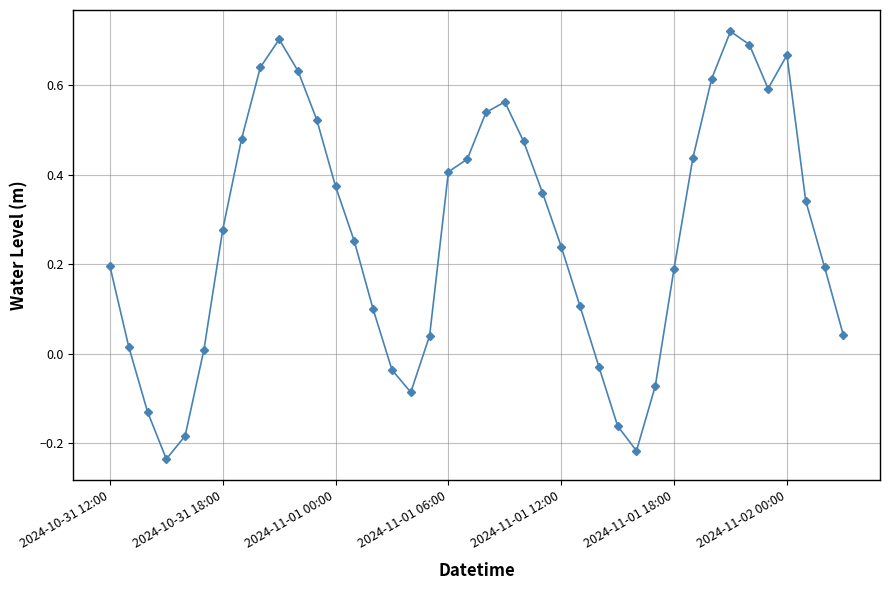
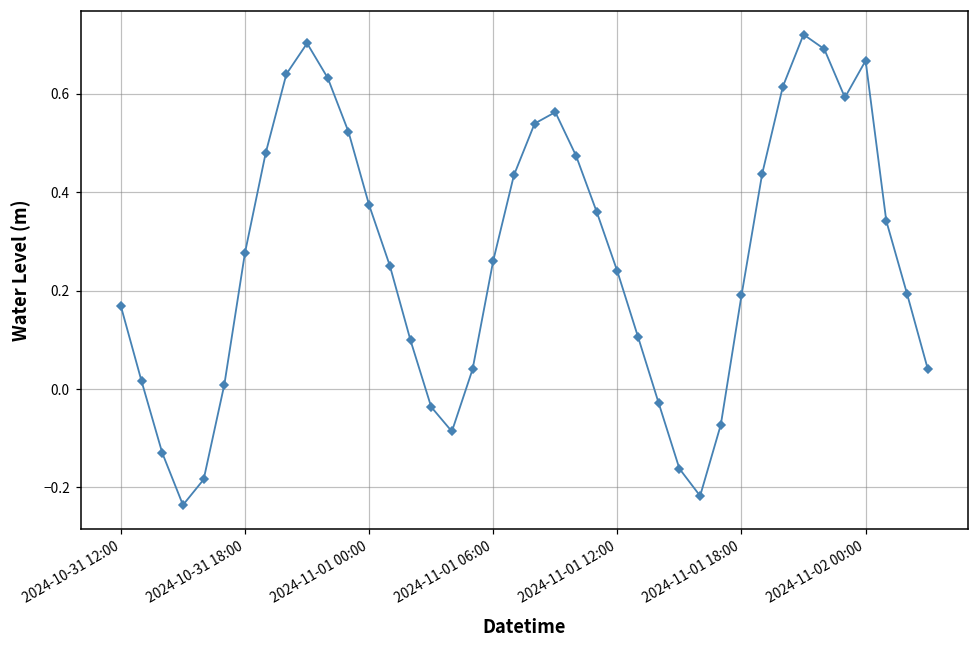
  {
-   "2024-10-31 12:00": 0.20,
+   "2024-10-31 12:00": 0.17,
    "2024-10-31 18:00": 0.28,
    "2024-11-01 00:00": 0.37,
-   "2024-11-01 06:00": 0.41,
+   "2024-11-01 06:00": 0.26,
    "2024-11-01 12:00": 0.24,
    "2024-11-01 18:00": 0.19,
    "2024-11-02 00:00": 0.67
  }
